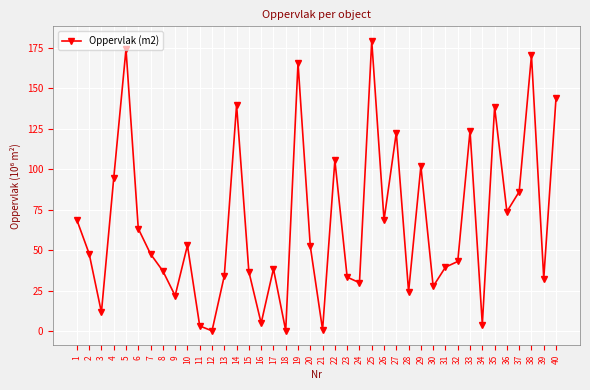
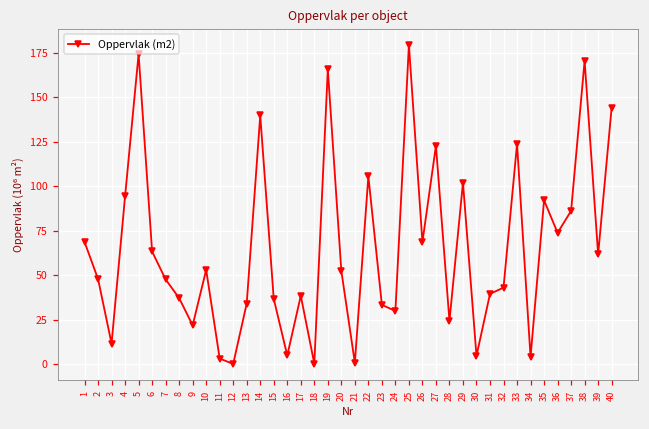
  {
    "1": 69,
    "2": 48,
    "3": 12,
    "4": 94,
    "6": 63,
    "7": 48,
    "8": 37,
    "9": 22,
    "10": 53,
    "11": 3,
    "12": 0,
    "13": 34,
    "14": 140,
    "15": 37,
    "16": 5,
    "17": 38,
    "18": 0,
    "19": 166,
    "20": 52,
    "21": 1,
    "22": 106,
    "23": 33,
    "24": 30,
    "25": 179,
    "26": 69,
    "27": 123,
    "28": 24,
    "29": 102,
-   "30": 28,
+   "30": 5,
    "31": 39,
    "32": 43,
    "33": 124,
    "34": 4,
-   "35": 139,
+   "35": 92,
    "36": 74,
    "37": 86,
    "38": 171,
-   "39": 32,
+   "39": 62,
    "40": 144
  }
